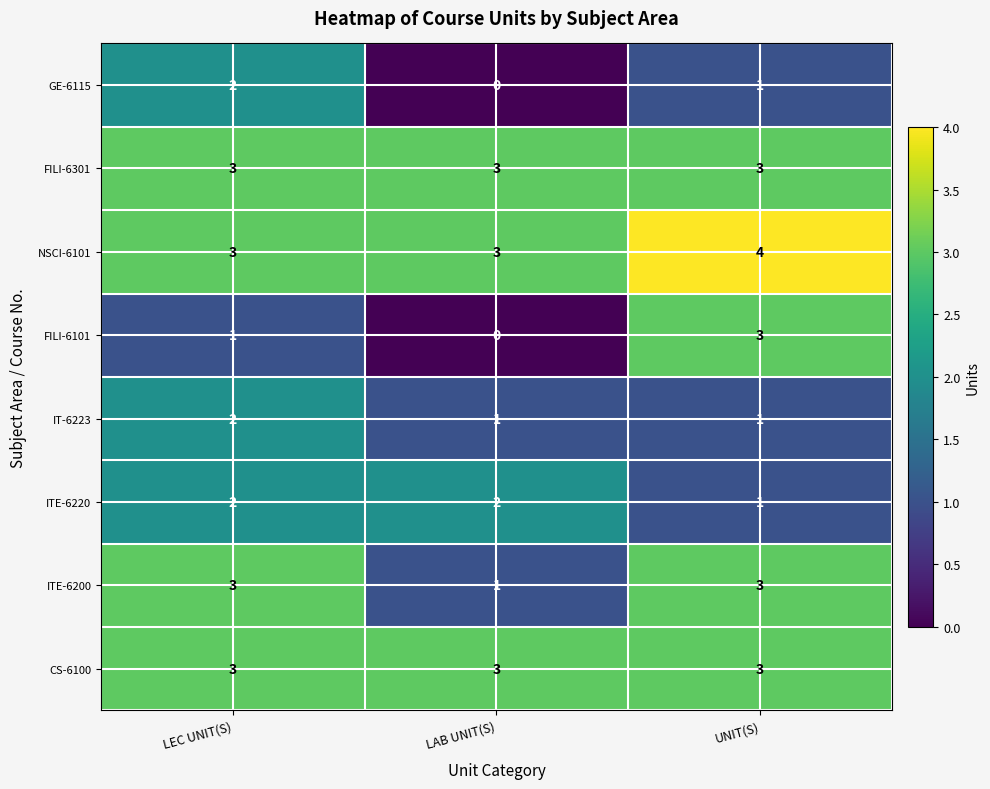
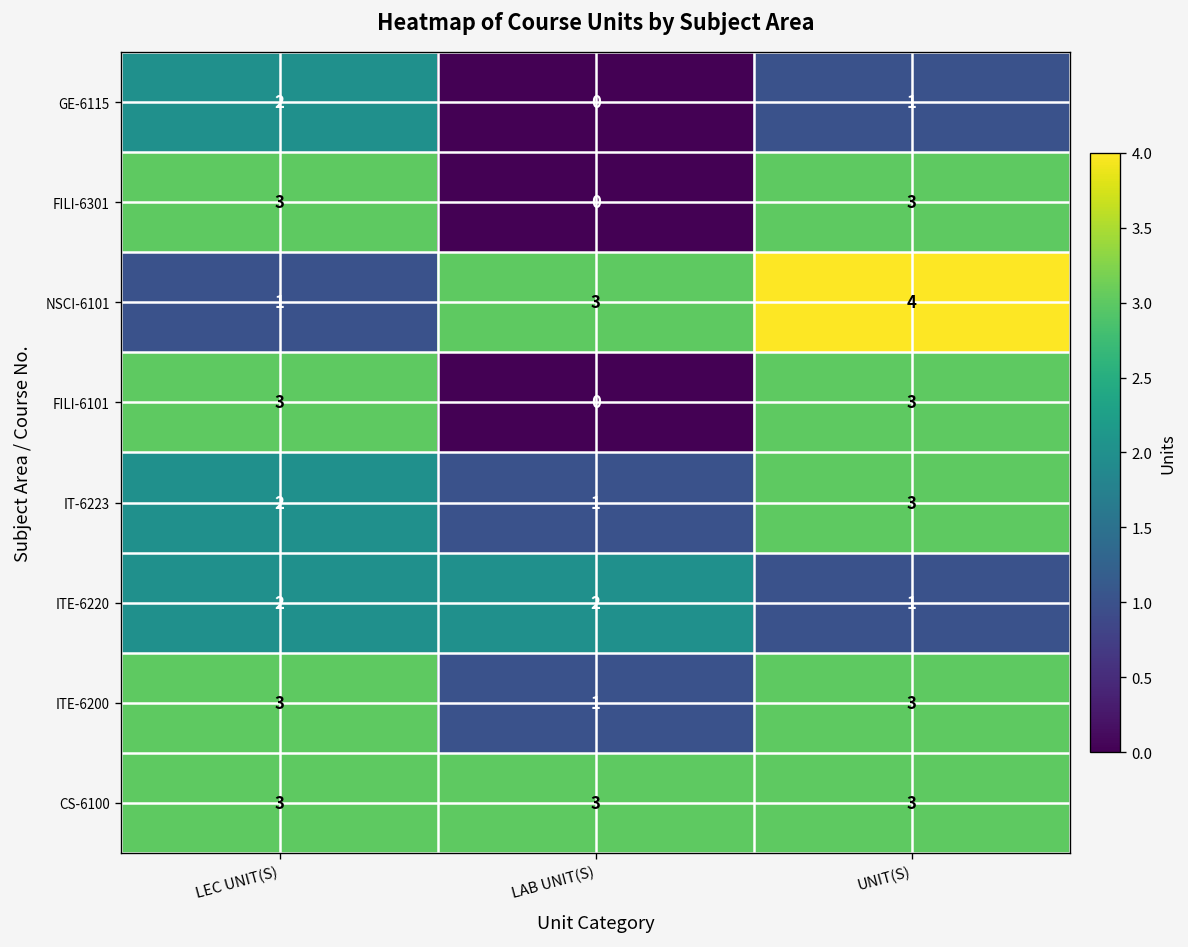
  {
    "GE-6115": {
      "LEC UNIT(S)": 2,
      "LAB UNIT(S)": 0,
      "UNIT(S)": 1
    },
    "FILI-6301": {
      "LEC UNIT(S)": 3,
-     "LAB UNIT(S)": 3,
+     "LAB UNIT(S)": 0,
      "UNIT(S)": 3
    },
    "NSCI-6101": {
-     "LEC UNIT(S)": 3,
+     "LEC UNIT(S)": 1,
      "LAB UNIT(S)": 3,
      "UNIT(S)": 4
    },
    "FILI-6101": {
-     "LEC UNIT(S)": 1,
+     "LEC UNIT(S)": 3,
      "LAB UNIT(S)": 0,
      "UNIT(S)": 3
    },
    "IT-6223": {
      "LEC UNIT(S)": 2,
      "LAB UNIT(S)": 1,
-     "UNIT(S)": 1
+     "UNIT(S)": 3
    },
    "ITE-6220": {
      "LEC UNIT(S)": 2,
      "LAB UNIT(S)": 2,
      "UNIT(S)": 1
    },
    "ITE-6200": {
      "LEC UNIT(S)": 3,
      "LAB UNIT(S)": 1,
      "UNIT(S)": 3
    },
    "CS-6100": {
      "LEC UNIT(S)": 3,
      "LAB UNIT(S)": 3,
      "UNIT(S)": 3
    }
  }
